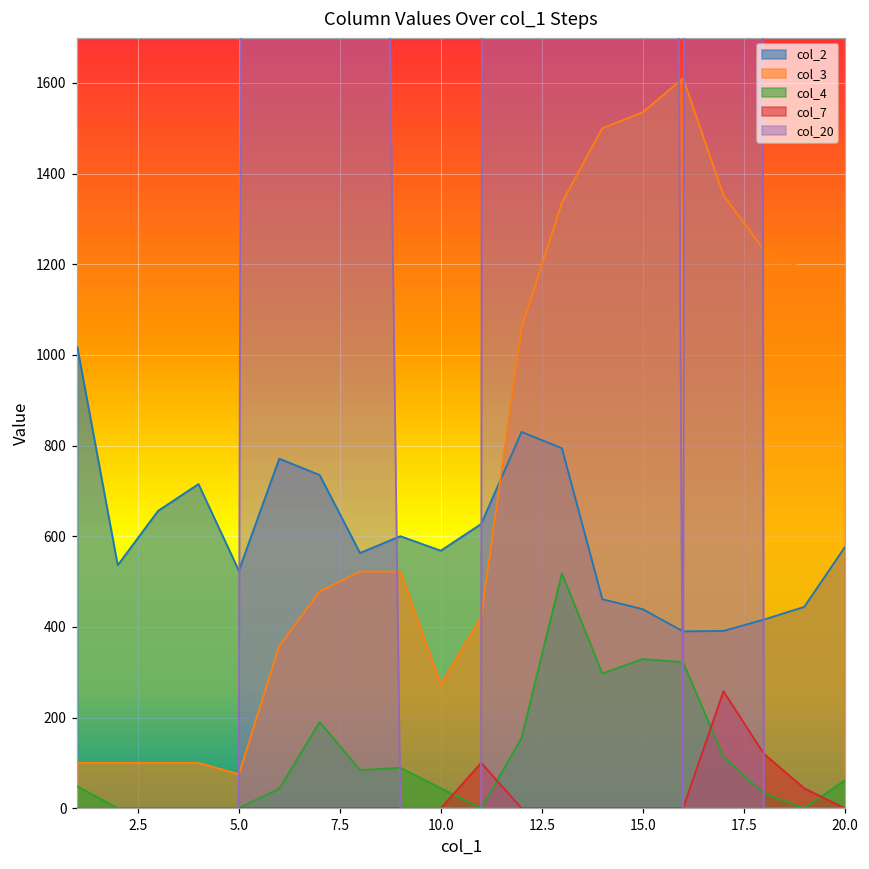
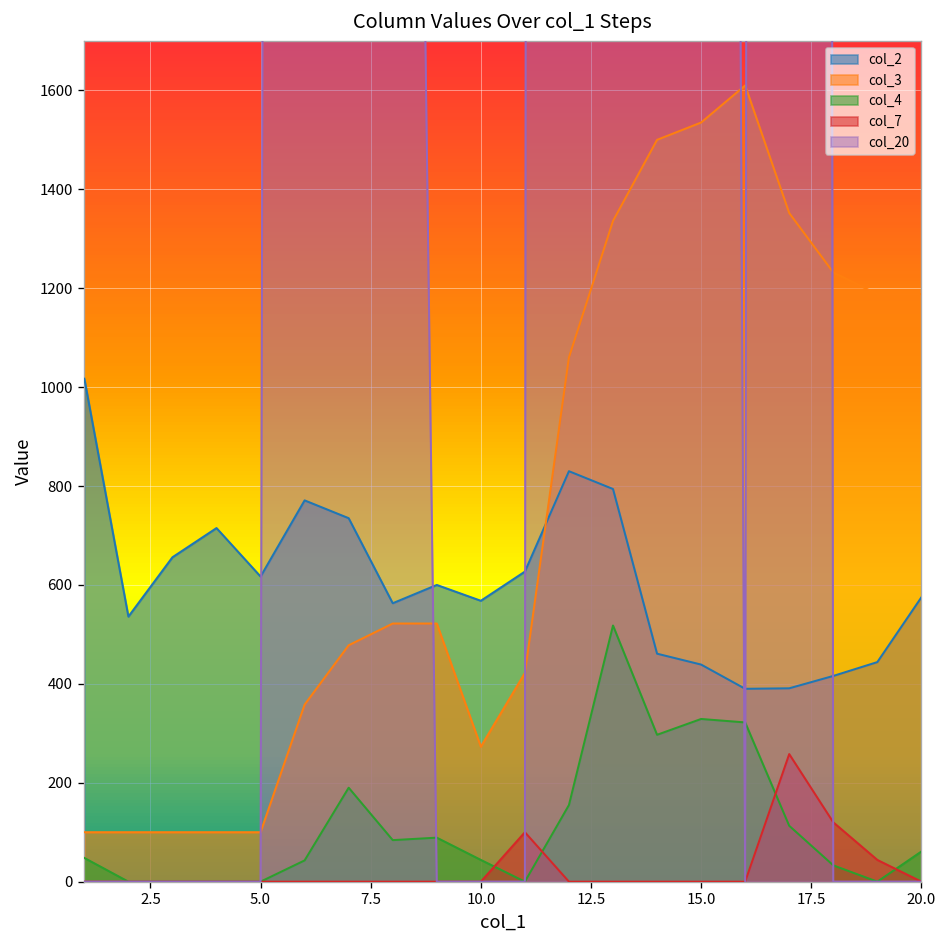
  {
    "col_2": {
-     "5.0": 520,
+     "5.0": 620,
      "10.0": 570,
      "15.0": 440,
      "20.0": 580
    },
    "col_3": {
-     "5.0": 80,
+     "5.0": 100,
      "10.0": 270,
      "15.0": 1540,
      "20.0": 1190
    },
    "col_4": {
      "10.0": 40,
      "15.0": 330,
      "20.0": 60
    },
    "col_7": {
      "15.0": 0
    }
  }
